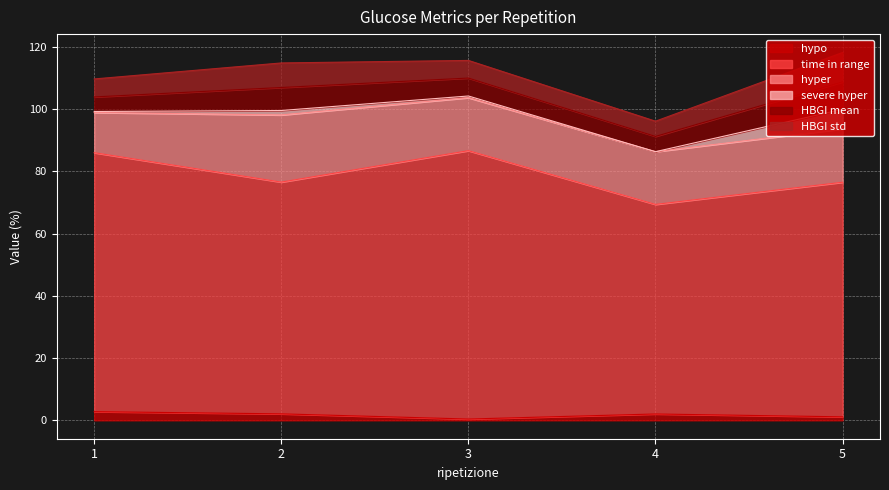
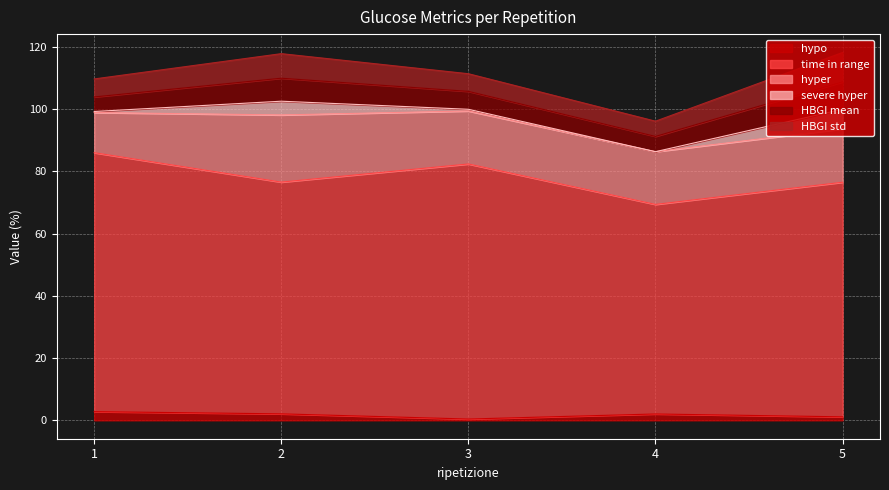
  {
    "time in range": {
      "1": 83,
      "2": 75,
-     "3": 86,
+     "3": 82,
      "4": 67,
      "5": 75
    },
    "hyper": {
      "2": 22
    },
    "severe hyper": {
-     "2": 1
+     "2": 4
    }
  }
